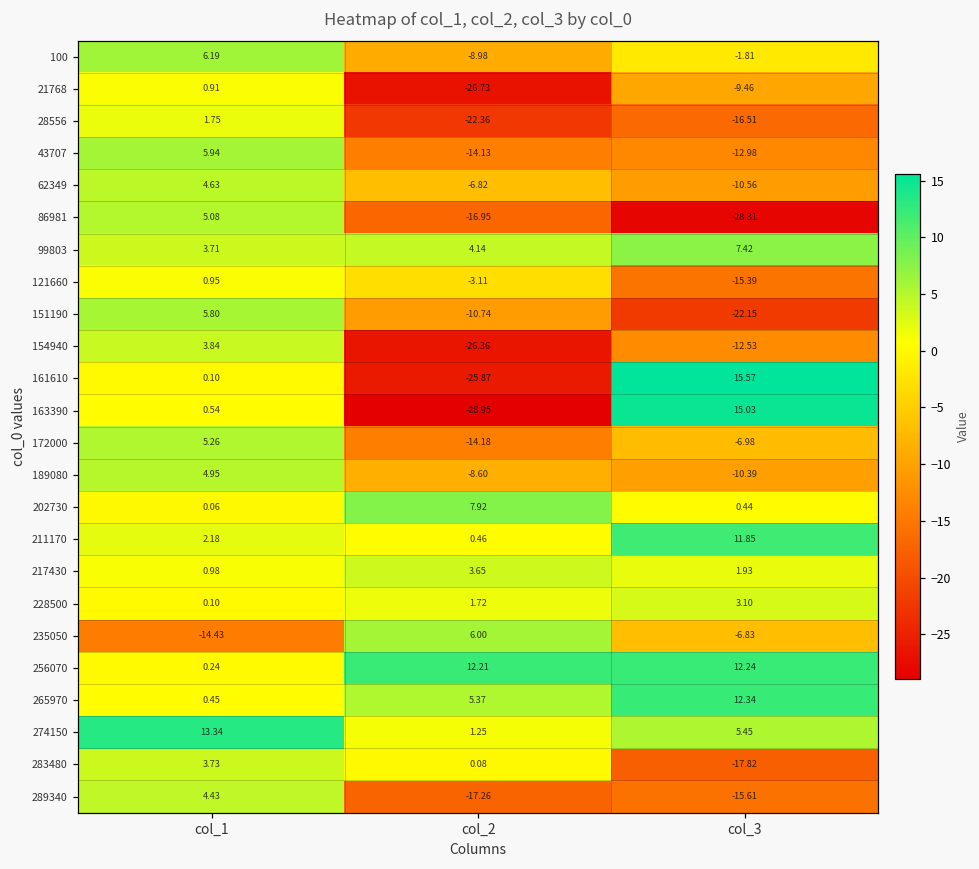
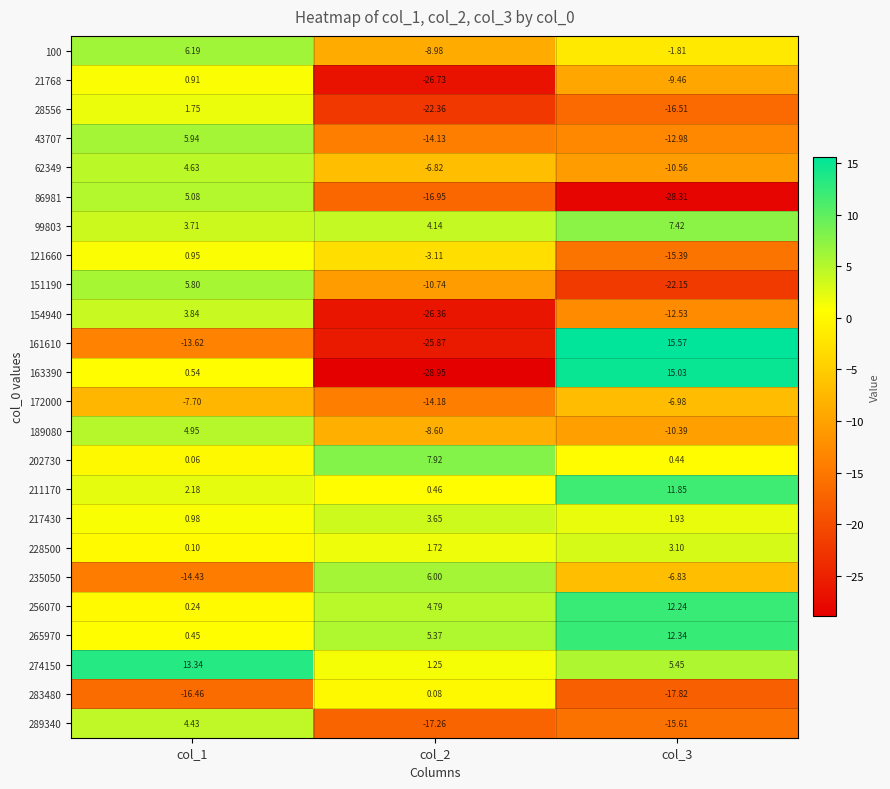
  {
    "100": {
      "col_1": 6.19,
      "col_2": -8.98,
      "col_3": -1.81
    },
    "21768": {
      "col_1": 0.91,
      "col_2": -26.73,
      "col_3": -9.46
    },
    "28556": {
      "col_1": 1.75,
      "col_2": -22.36,
      "col_3": -16.51
    },
    "43707": {
      "col_1": 5.94,
      "col_2": -14.13,
      "col_3": -12.98
    },
    "62349": {
      "col_1": 4.63,
      "col_2": -6.82,
      "col_3": -10.56
    },
    "86981": {
      "col_1": 5.08,
      "col_2": -16.95,
      "col_3": -28.31
    },
    "99803": {
      "col_1": 3.71,
      "col_2": 4.14,
      "col_3": 7.42
    },
    "121660": {
      "col_1": 0.95,
      "col_2": -3.11,
      "col_3": -15.39
    },
    "151190": {
      "col_1": 5.80,
      "col_2": -10.74,
      "col_3": -22.15
    },
    "154940": {
      "col_1": 3.84,
      "col_2": -26.36,
      "col_3": -12.53
    },
    "161610": {
-     "col_1": 0.10,
+     "col_1": -13.62,
      "col_2": -25.87,
      "col_3": 15.57
    },
    "163390": {
      "col_1": 0.54,
      "col_2": -28.95,
      "col_3": 15.03
    },
    "172000": {
-     "col_1": 5.26,
+     "col_1": -7.70,
      "col_2": -14.18,
      "col_3": -6.98
    },
    "189080": {
      "col_1": 4.95,
      "col_2": -8.60,
      "col_3": -10.39
    },
    "202730": {
      "col_1": 0.06,
      "col_2": 7.92,
      "col_3": 0.44
    },
    "211170": {
      "col_1": 2.18,
      "col_2": 0.46,
      "col_3": 11.85
    },
    "217430": {
      "col_1": 0.98,
      "col_2": 3.65,
      "col_3": 1.93
    },
    "228500": {
      "col_1": 0.10,
      "col_2": 1.72,
      "col_3": 3.10
    },
    "235050": {
      "col_1": -14.43,
      "col_2": 6.00,
      "col_3": -6.83
    },
    "256070": {
      "col_1": 0.24,
-     "col_2": 12.21,
+     "col_2": 4.79,
      "col_3": 12.24
    },
    "265970": {
      "col_1": 0.45,
      "col_2": 5.37,
      "col_3": 12.34
    },
    "274150": {
      "col_1": 13.34,
      "col_2": 1.25,
      "col_3": 5.45
    },
    "283480": {
-     "col_1": 3.73,
+     "col_1": -16.46,
      "col_2": 0.08,
      "col_3": -17.82
    },
    "289340": {
      "col_1": 4.43,
      "col_2": -17.26,
      "col_3": -15.61
    }
  }
